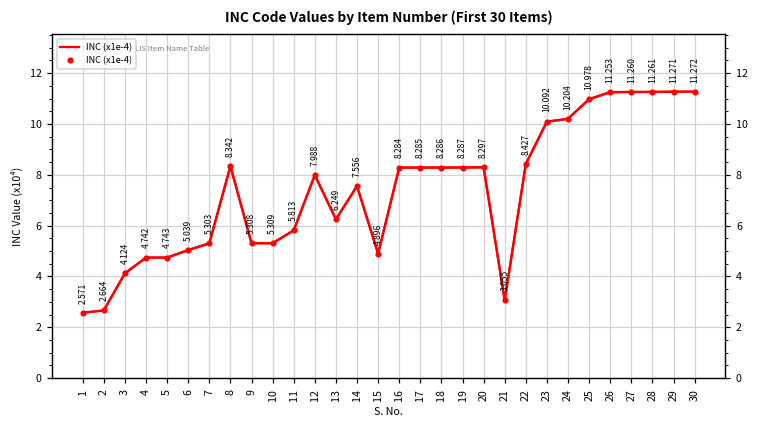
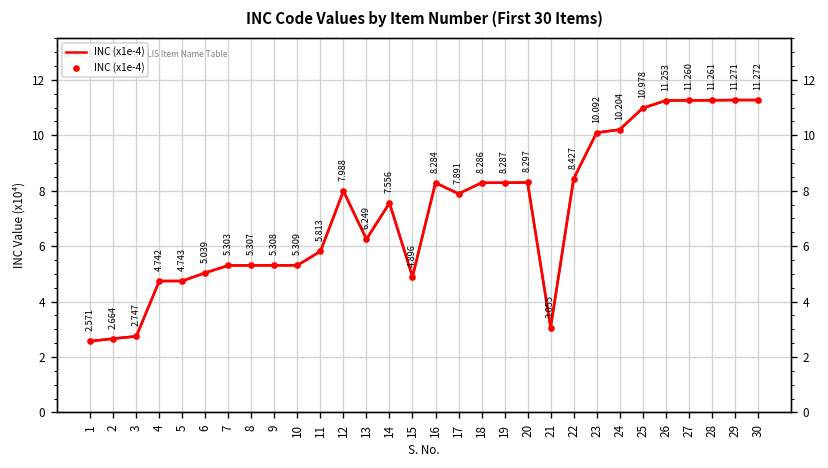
  {
    "1": 2.571,
    "2": 2.664,
-   "3": 4.124,
+   "3": 2.747,
    "4": 4.742,
    "5": 4.743,
    "6": 5.039,
    "7": 5.303,
-   "8": 8.342,
+   "8": 5.307,
    "9": 5.308,
    "10": 5.309,
    "11": 5.813,
    "12": 7.988,
    "13": 6.249,
    "14": 7.556,
    "15": 4.896,
    "16": 8.284,
-   "17": 8.285,
+   "17": 7.891,
    "18": 8.286,
    "19": 8.287,
    "20": 8.297,
    "21": 3.055,
    "22": 8.427,
    "23": 10.092,
    "24": 10.204,
    "25": 10.978,
    "26": 11.253,
    "27": 11.260,
    "28": 11.261,
    "29": 11.271,
    "30": 11.272
  }
